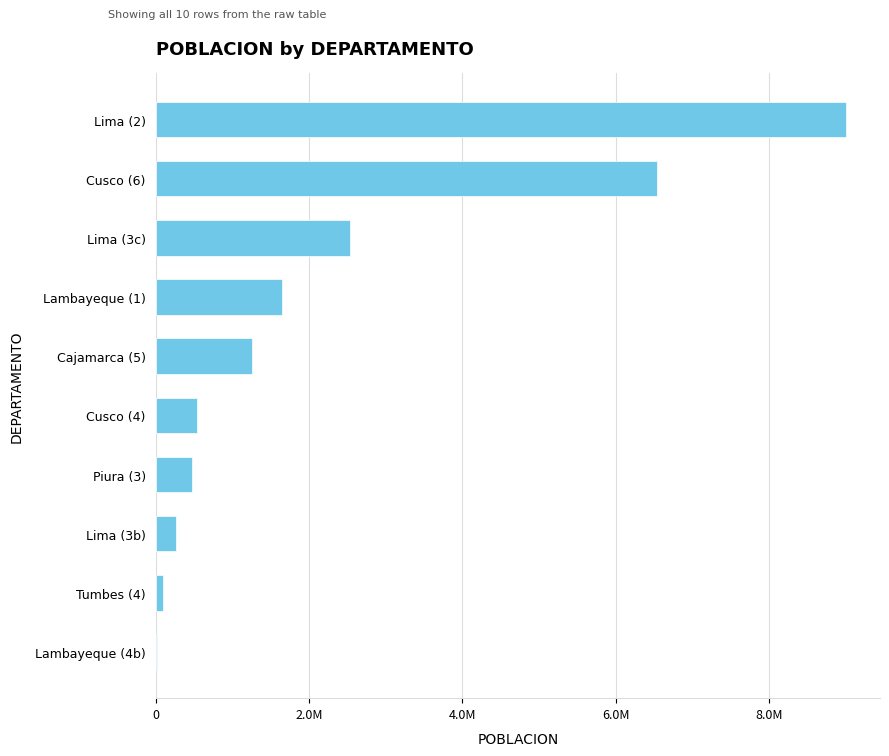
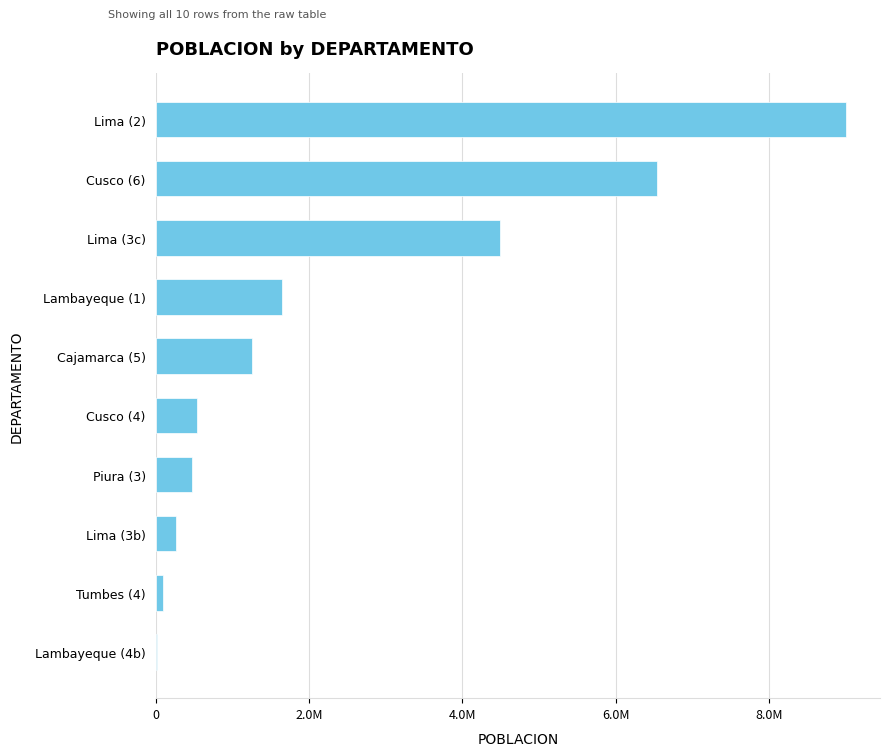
  {
    "Lima (2)": 9000000,
    "Cusco (6)": 6500000,
-   "Lima (3c)": 2500000,
+   "Lima (3c)": 4500000,
    "Lambayeque (1)": 1700000,
    "Cajamarca (5)": 1300000,
    "Cusco (4)": 500000,
    "Piura (3)": 500000,
    "Lima (3b)": 300000,
    "Tumbes (4)": 100000
  }
